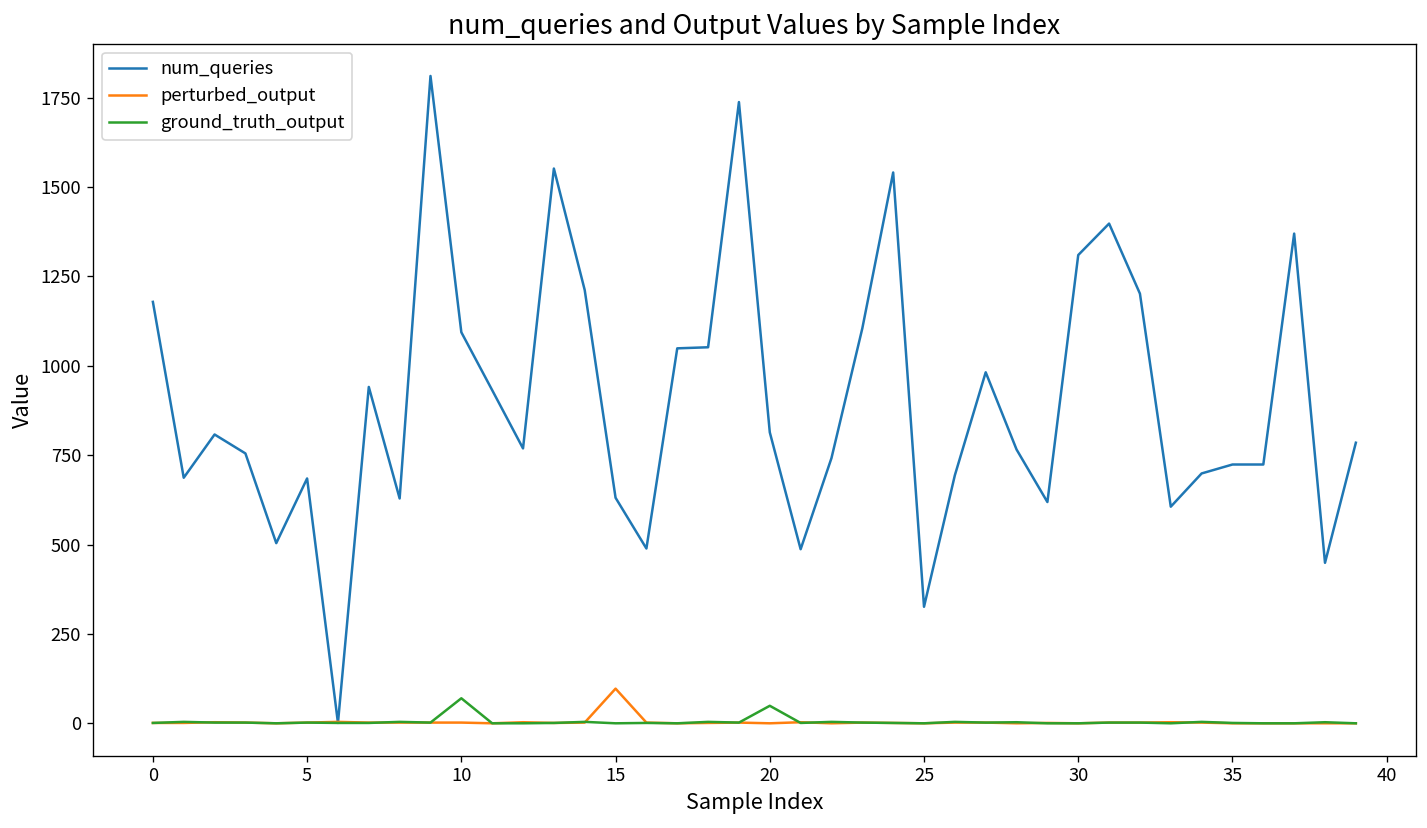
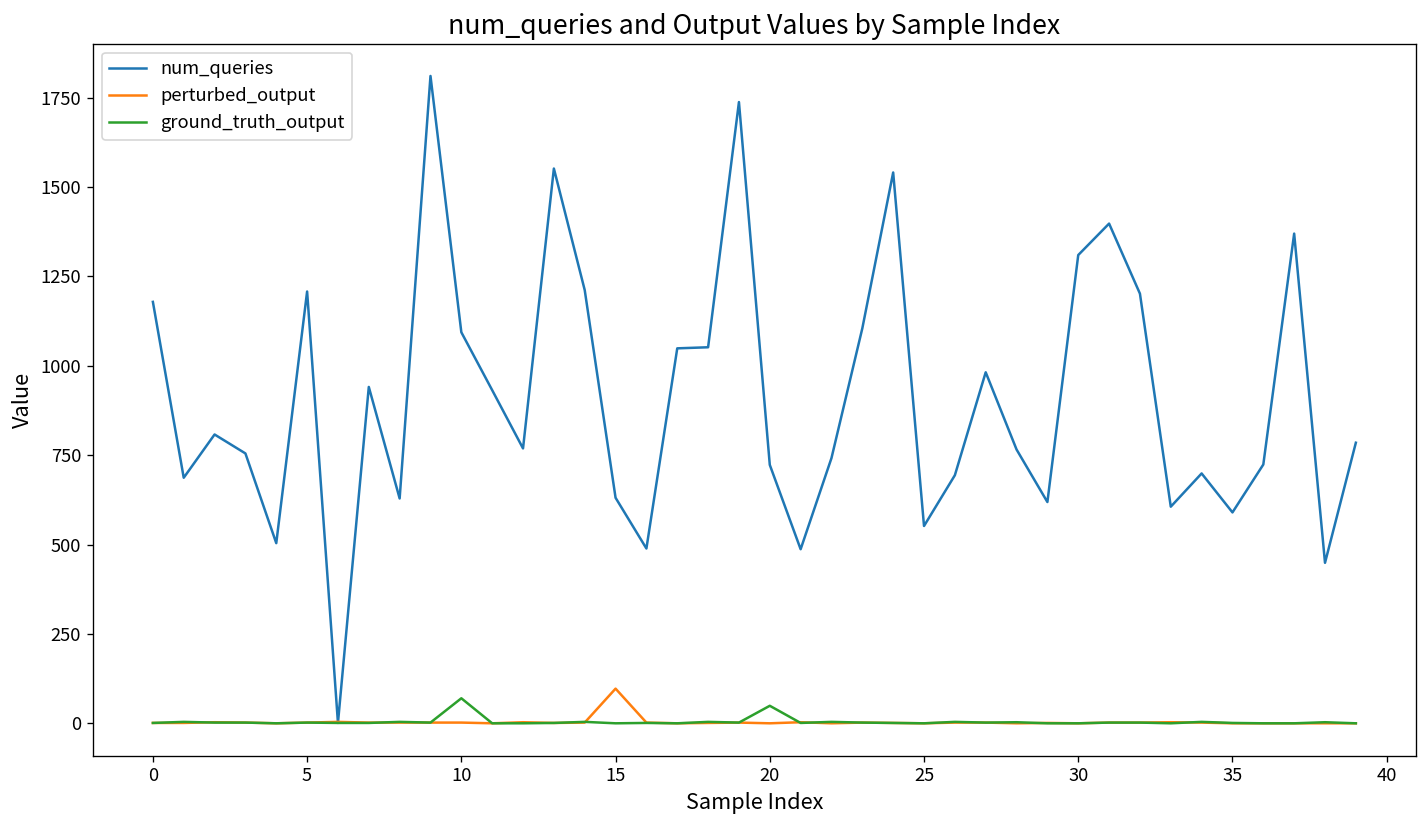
  {
    "num_queries": {
      "0": 1180,
-     "5": 690,
+     "5": 1210,
      "10": 1090,
      "15": 630,
-     "20": 810,
-     "25": 330,
+     "20": 720,
+     "25": 550,
      "30": 1310,
-     "35": 720
+     "35": 590
    },
    "perturbed_output": {
      "10": 0,
      "15": 100,
      "20": 0
    },
    "ground_truth_output": {
      "10": 70,
      "15": 0,
      "20": 50
    }
  }
